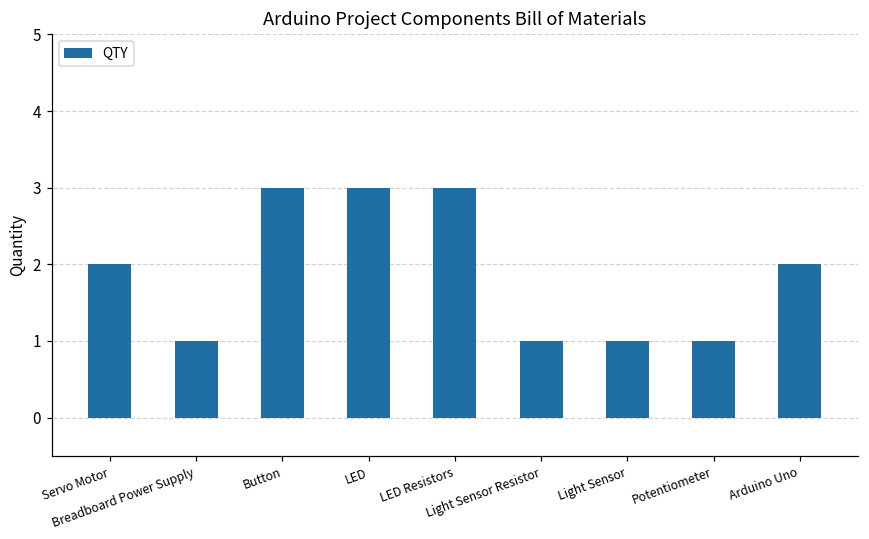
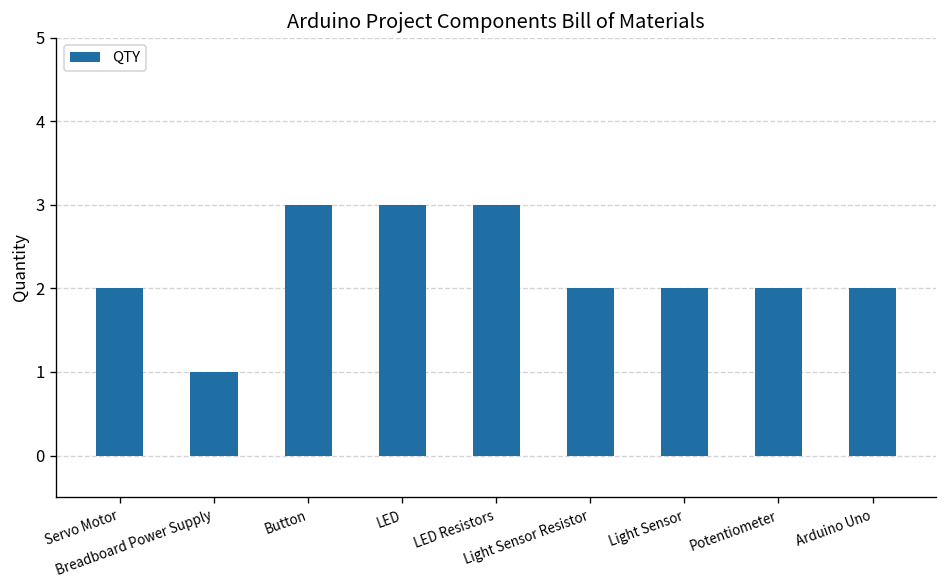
  {
    "Servo Motor": 2,
    "Breadboard Power Supply": 1,
    "Button": 3,
    "LED": 3,
    "LED Resistors": 3,
-   "Light Sensor Resistor": 1,
-   "Light Sensor": 1,
-   "Potentiometer": 1,
+   "Light Sensor Resistor": 2,
+   "Light Sensor": 2,
+   "Potentiometer": 2,
    "Arduino Uno": 2
  }
